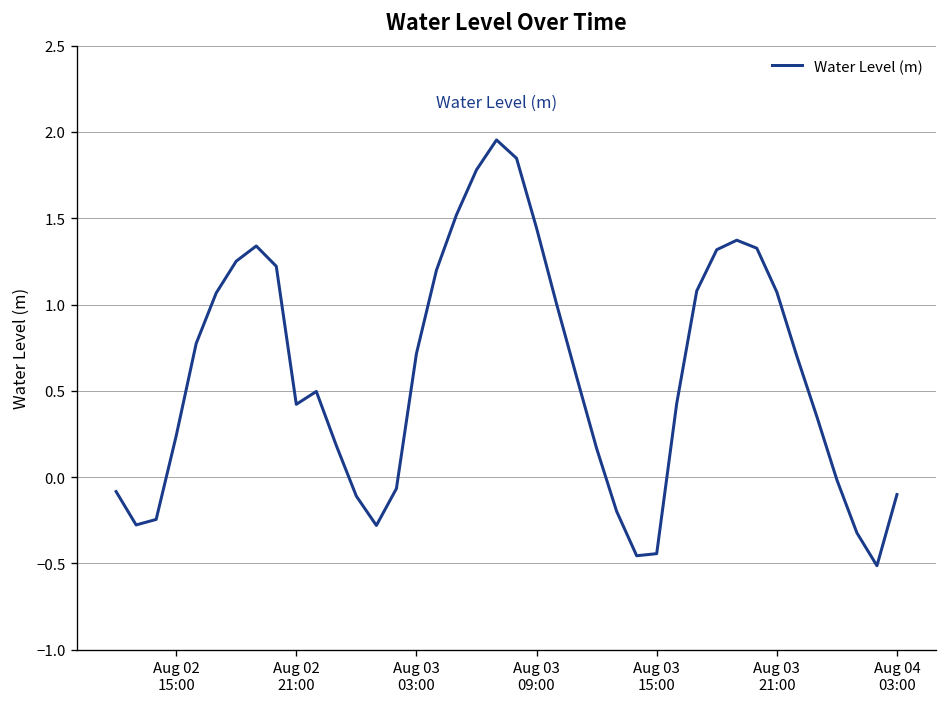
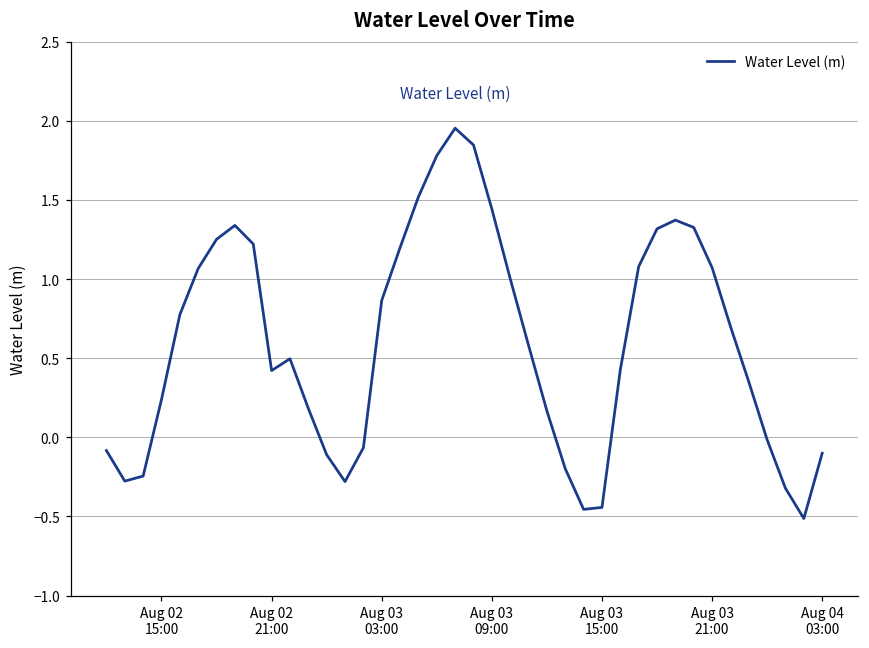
  {
    "Aug 02 15:00": 0.24,
    "Aug 02 21:00": 0.42,
-   "Aug 03 03:00": 0.72,
+   "Aug 03 03:00": 0.87,
    "Aug 03 09:00": 1.44,
    "Aug 03 15:00": -0.44,
    "Aug 03 21:00": 1.07,
    "Aug 04 03:00": -0.10
  }
